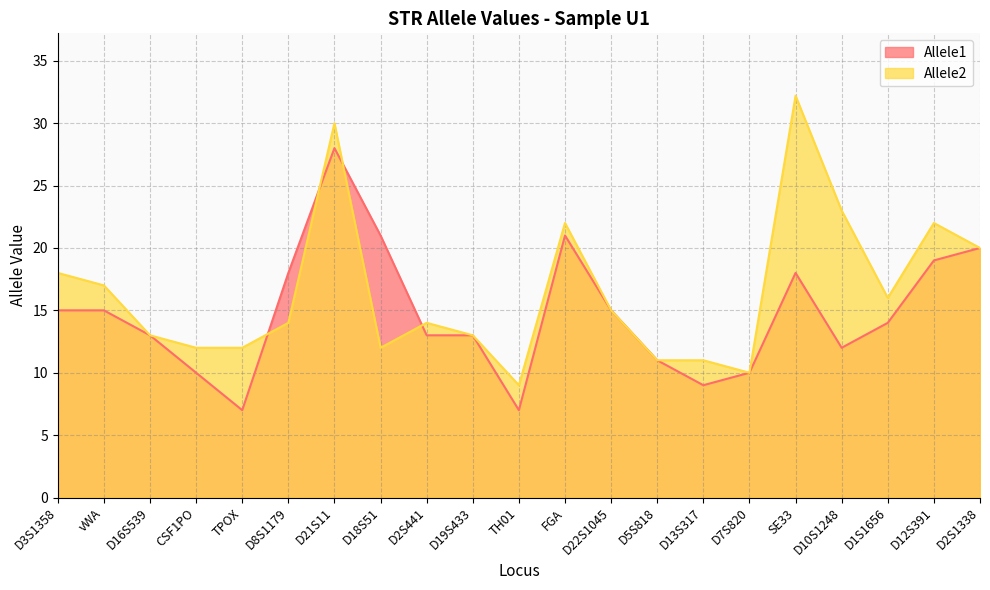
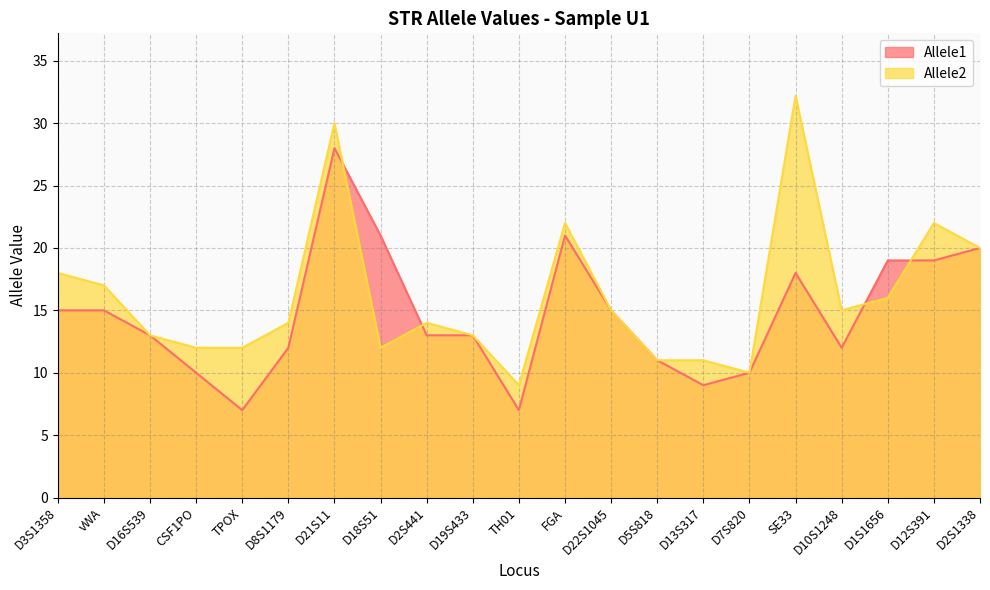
  {
    "Allele1": {
      "D3S1358": 15,
      "vWA": 15,
      "CSF1PO": 10,
      "TPOX": 7,
-     "D8S1179": 18,
+     "D8S1179": 12,
      "D21S11": 28,
      "D18S51": 21,
      "D2S441": 13,
      "TH01": 7,
      "FGA": 21,
      "D13S317": 9,
      "SE33": 18,
      "D10S1248": 12,
-     "D1S1656": 14,
+     "D1S1656": 19,
      "D12S391": 19
    },
    "Allele2": {
      "D3S1358": 18,
      "vWA": 17,
      "CSF1PO": 12,
      "TPOX": 12,
      "D8S1179": 14,
      "D21S11": 30,
      "D18S51": 12,
      "D2S441": 14,
      "TH01": 9,
      "FGA": 22,
      "D13S317": 11,
      "SE33": 32,
-     "D10S1248": 23,
+     "D10S1248": 15,
      "D1S1656": 16,
      "D12S391": 22
    }
  }
